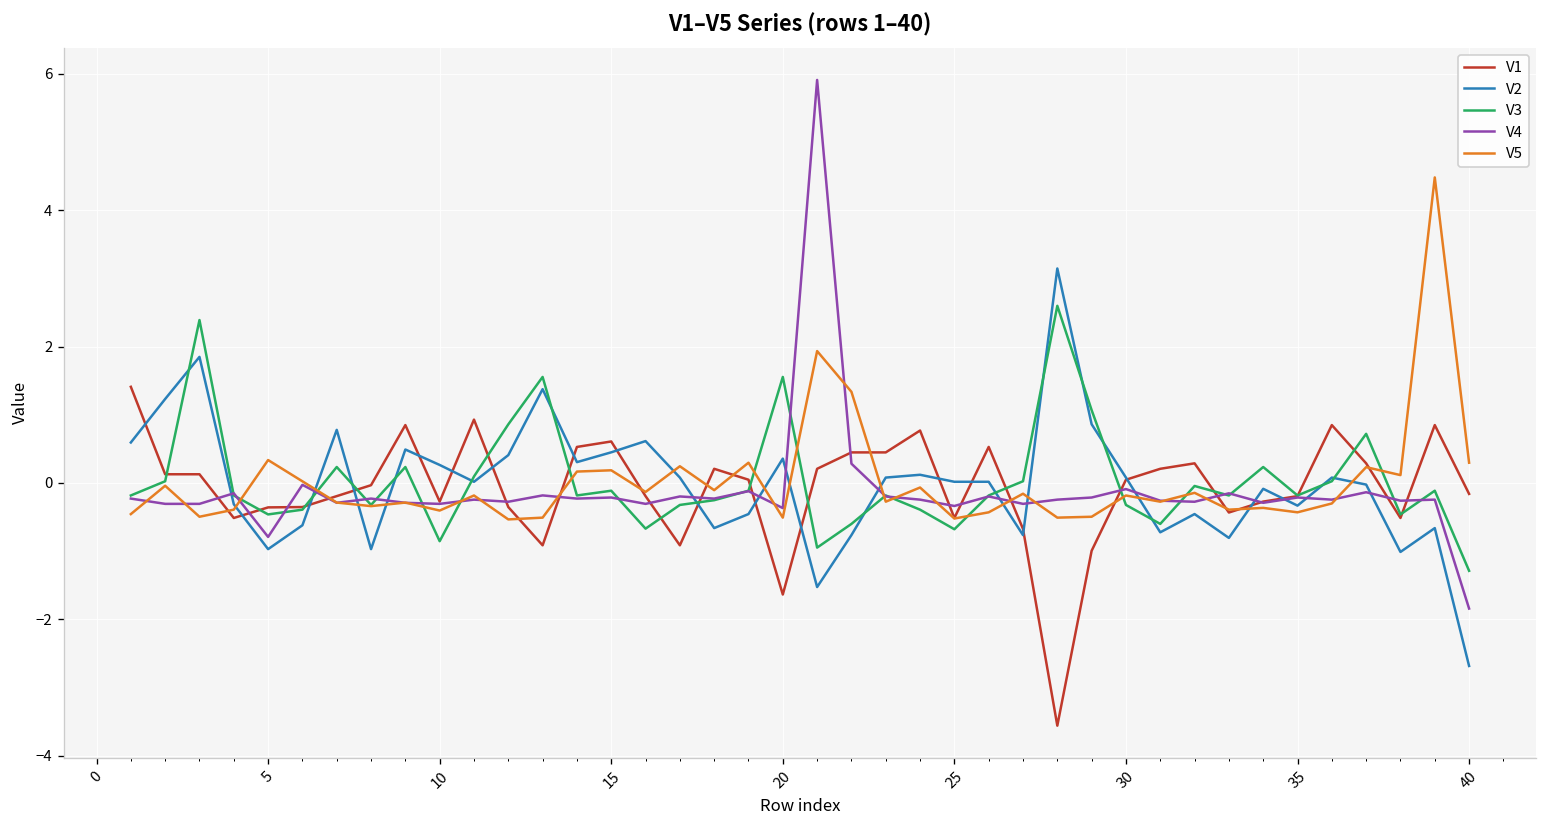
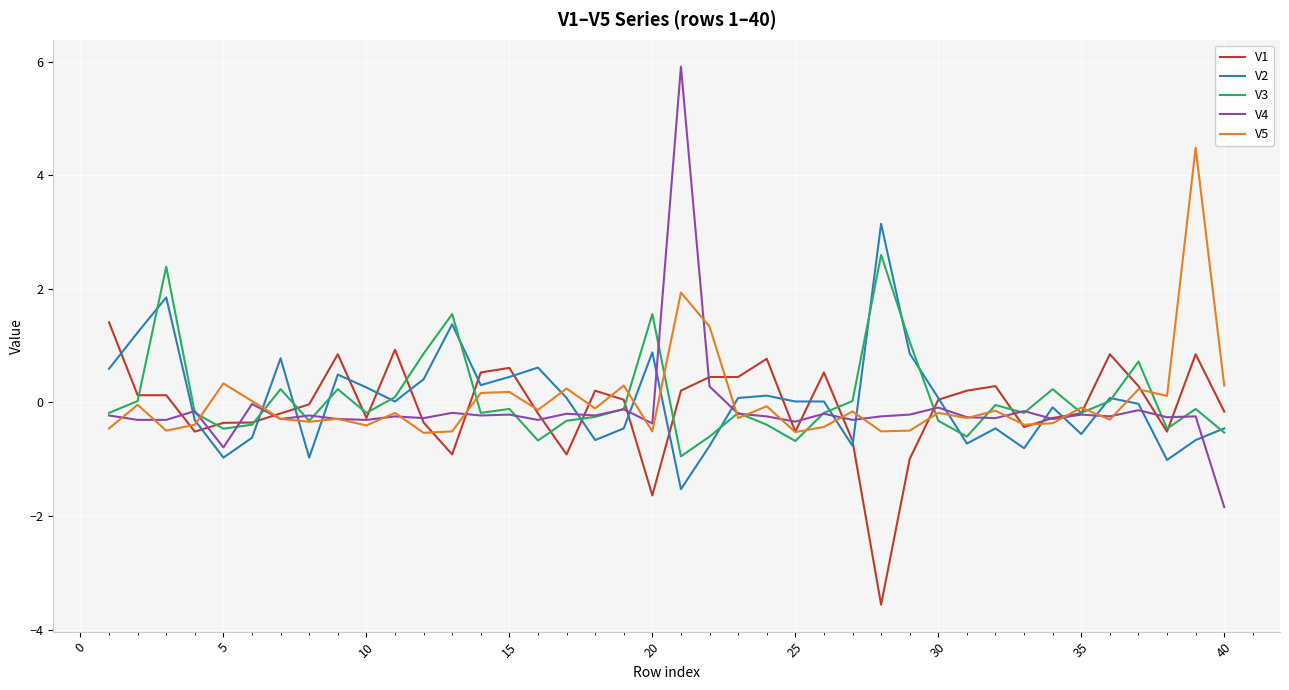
  {
    "V1": {
      "5": -0.4,
      "15": 0.6,
      "20": -1.6,
      "40": -0.2
    },
    "V2": {
      "5": -1.0,
      "10": 0.3,
      "15": 0.4,
-     "20": 0.4,
+     "20": 0.9,
      "25": 0.0,
-     "35": -0.3,
-     "40": -2.7
+     "35": -0.6,
+     "40": -0.5
    },
    "V3": {
      "5": -0.5,
-     "10": -0.9,
+     "10": -0.2,
      "15": -0.1,
      "20": 1.6,
      "25": -0.7,
      "30": -0.3,
-     "40": -1.3
+     "40": -0.5
    },
    "V4": {
      "5": -0.8,
      "15": -0.2,
      "20": -0.4,
      "25": -0.3,
      "30": -0.1,
      "40": -1.8
    },
    "V5": {
      "5": 0.3,
      "10": -0.4,
      "15": 0.2,
      "20": -0.5,
      "30": -0.2,
-     "35": -0.4,
+     "35": -0.1,
      "40": 0.3
    }
  }
